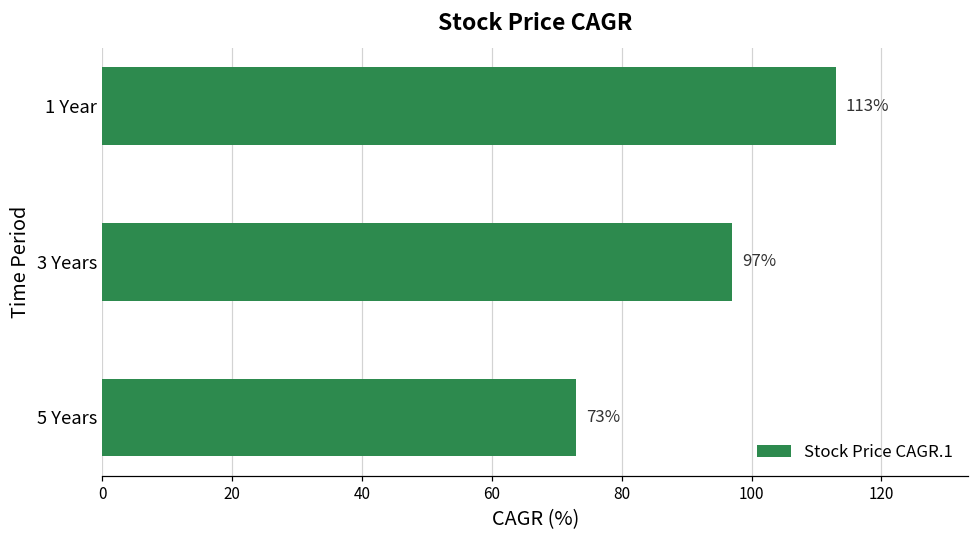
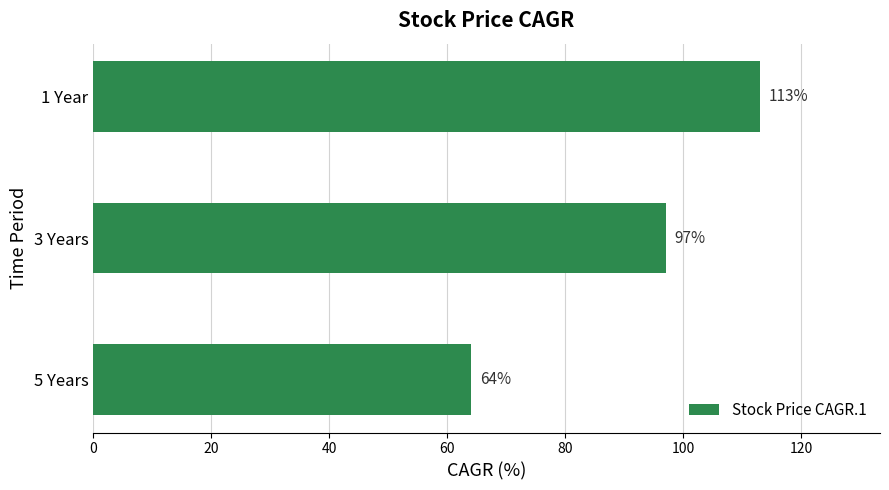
  {
    "1 Year": "113%",
    "3 Years": "97%",
-   "5 Years": "73%"
+   "5 Years": "64%"
  }
